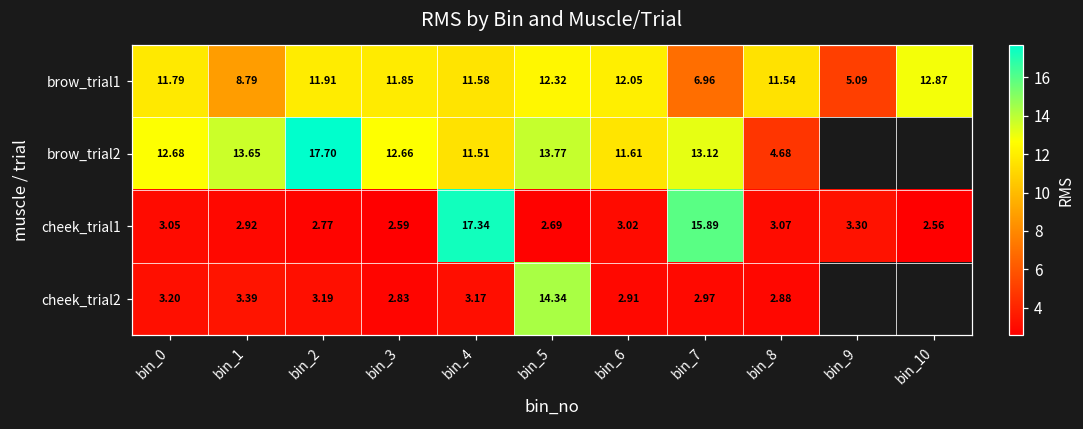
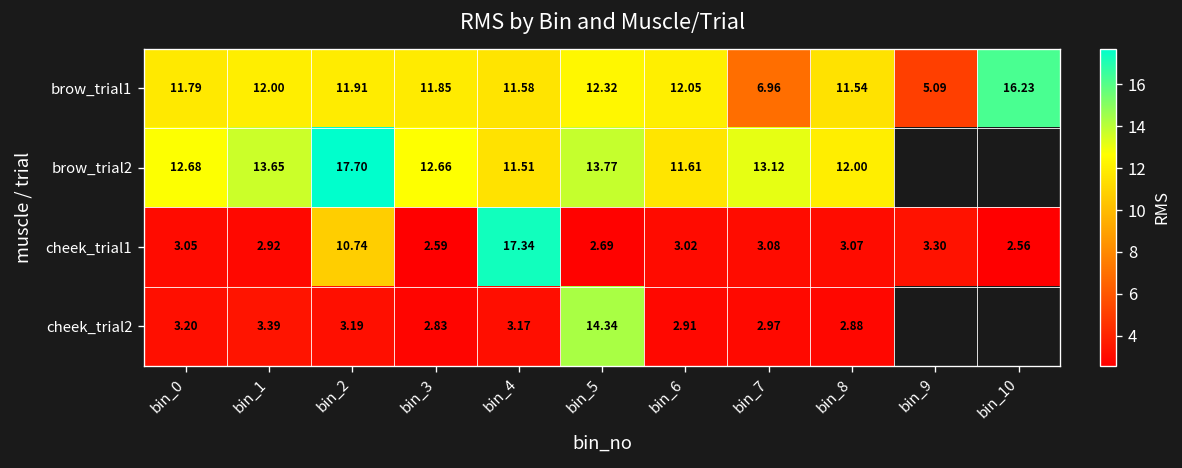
  {
    "brow_trial1": {
      "bin_0": 11.79,
-     "bin_1": 8.79,
+     "bin_1": 12.00,
      "bin_2": 11.91,
      "bin_3": 11.85,
      "bin_4": 11.58,
      "bin_5": 12.32,
      "bin_6": 12.05,
      "bin_7": 6.96,
      "bin_8": 11.54,
      "bin_9": 5.09,
-     "bin_10": 12.87
+     "bin_10": 16.23
    },
    "brow_trial2": {
      "bin_0": 12.68,
      "bin_1": 13.65,
      "bin_2": 17.70,
      "bin_3": 12.66,
      "bin_4": 11.51,
      "bin_5": 13.77,
      "bin_6": 11.61,
      "bin_7": 13.12,
-     "bin_8": 4.68
+     "bin_8": 12.00
    },
    "cheek_trial1": {
      "bin_0": 3.05,
      "bin_1": 2.92,
-     "bin_2": 2.77,
+     "bin_2": 10.74,
      "bin_3": 2.59,
      "bin_4": 17.34,
      "bin_5": 2.69,
      "bin_6": 3.02,
-     "bin_7": 15.89,
+     "bin_7": 3.08,
      "bin_8": 3.07,
      "bin_9": 3.30,
      "bin_10": 2.56
    },
    "cheek_trial2": {
      "bin_0": 3.20,
      "bin_1": 3.39,
      "bin_2": 3.19,
      "bin_3": 2.83,
      "bin_4": 3.17,
      "bin_5": 14.34,
      "bin_6": 2.91,
      "bin_7": 2.97,
      "bin_8": 2.88
    }
  }
